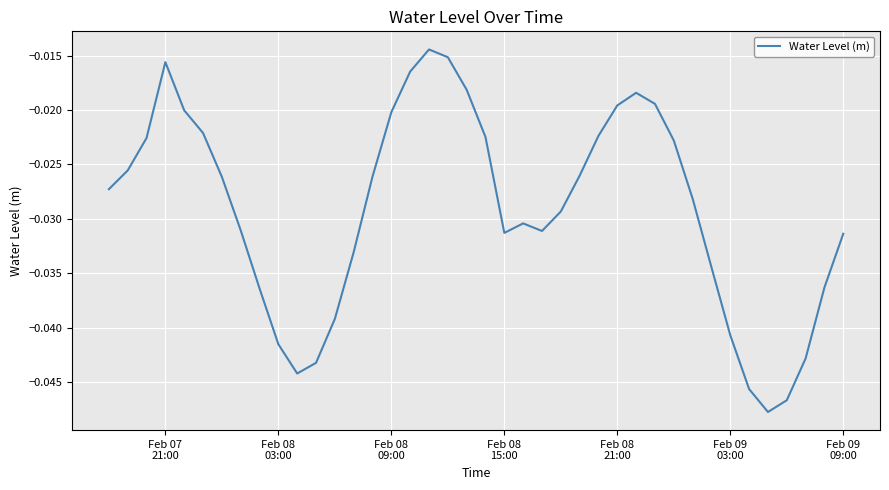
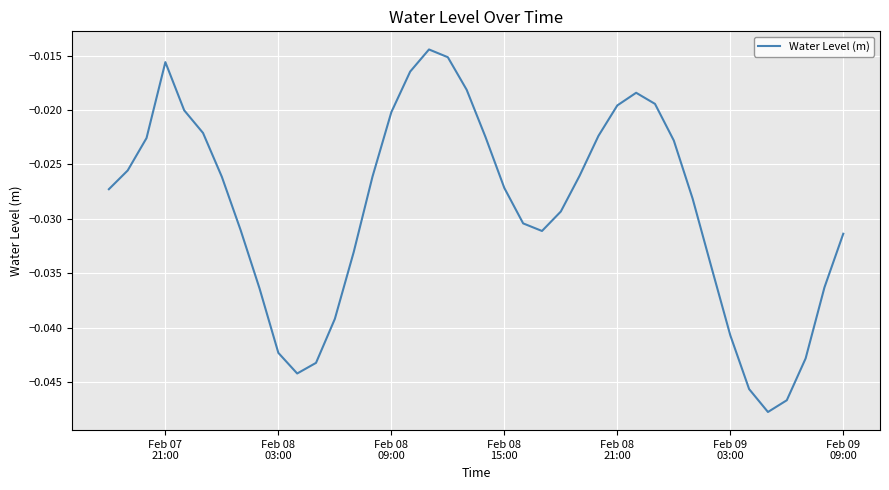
  {
    "Feb 07 21:00": -0.0156,
-   "Feb 08 03:00": -0.0415,
+   "Feb 08 03:00": -0.0423,
    "Feb 08 09:00": -0.0202,
-   "Feb 08 15:00": -0.0313,
+   "Feb 08 15:00": -0.0272,
    "Feb 08 21:00": -0.0196,
    "Feb 09 03:00": -0.0407,
    "Feb 09 09:00": -0.0314
  }
